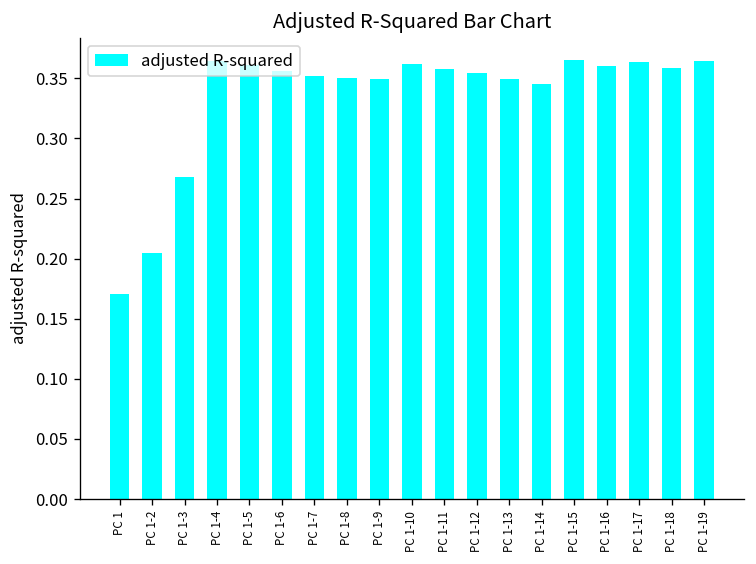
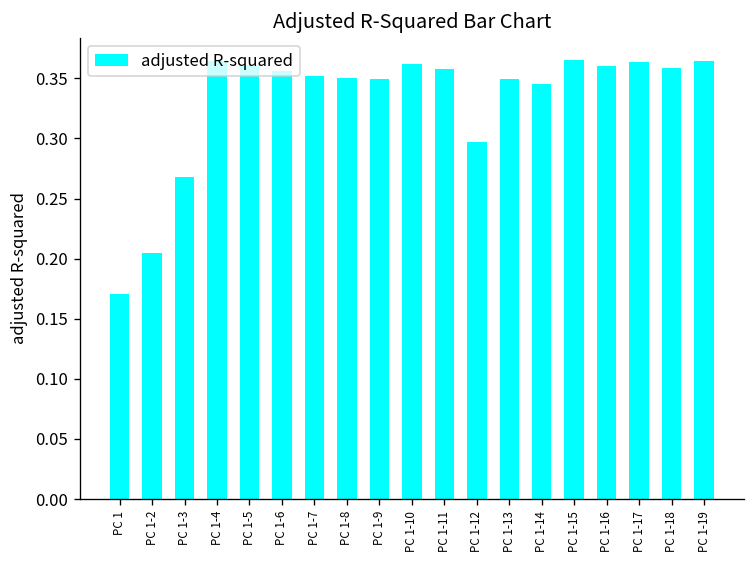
  {
    "PC 1": 0.170,
    "PC 1-2": 0.205,
    "PC 1-3": 0.268,
    "PC 1-7": 0.352,
    "PC 1-8": 0.350,
    "PC 1-9": 0.350,
    "PC 1-10": 0.362,
    "PC 1-11": 0.358,
-   "PC 1-12": 0.354,
+   "PC 1-12": 0.297,
    "PC 1-13": 0.350,
    "PC 1-14": 0.346,
    "PC 1-15": 0.366,
    "PC 1-16": 0.360,
    "PC 1-17": 0.364,
    "PC 1-18": 0.359,
    "PC 1-19": 0.365
  }
